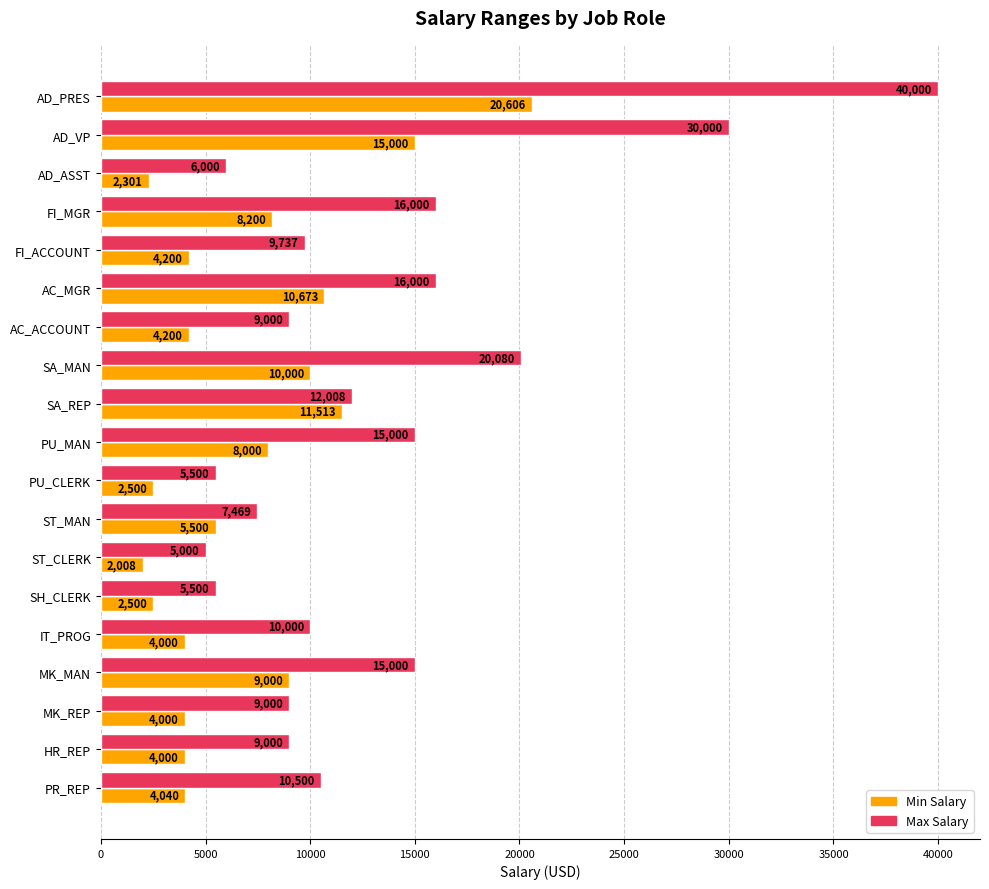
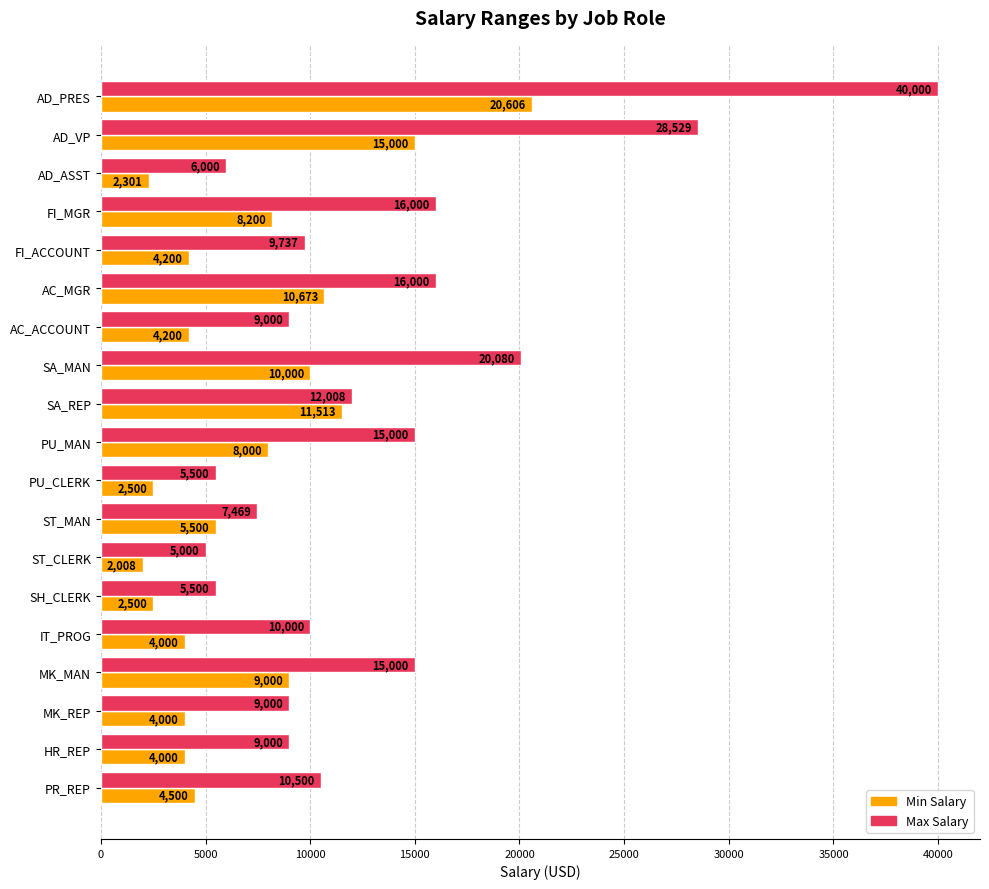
  {
    "Min Salary": {
      "AD_PRES": "20,606",
      "AD_VP": "15,000",
      "AD_ASST": "2,301",
      "FI_MGR": "8,200",
      "FI_ACCOUNT": "4,200",
      "AC_MGR": "10,673",
      "AC_ACCOUNT": "4,200",
      "SA_MAN": "10,000",
      "SA_REP": "11,513",
      "PU_MAN": "8,000",
      "PU_CLERK": "2,500",
      "ST_MAN": "5,500",
      "ST_CLERK": "2,008",
      "SH_CLERK": "2,500",
      "IT_PROG": "4,000",
      "MK_MAN": "9,000",
      "MK_REP": "4,000",
      "HR_REP": "4,000",
-     "PR_REP": "4,040"
+     "PR_REP": "4,500"
    },
    "Max Salary": {
      "AD_PRES": "40,000",
-     "AD_VP": "30,000",
+     "AD_VP": "28,529",
      "AD_ASST": "6,000",
      "FI_MGR": "16,000",
      "FI_ACCOUNT": "9,737",
      "AC_MGR": "16,000",
      "AC_ACCOUNT": "9,000",
      "SA_MAN": "20,080",
      "SA_REP": "12,008",
      "PU_MAN": "15,000",
      "PU_CLERK": "5,500",
      "ST_MAN": "7,469",
      "ST_CLERK": "5,000",
      "SH_CLERK": "5,500",
      "IT_PROG": "10,000",
      "MK_MAN": "15,000",
      "MK_REP": "9,000",
      "HR_REP": "9,000",
      "PR_REP": "10,500"
    }
  }
